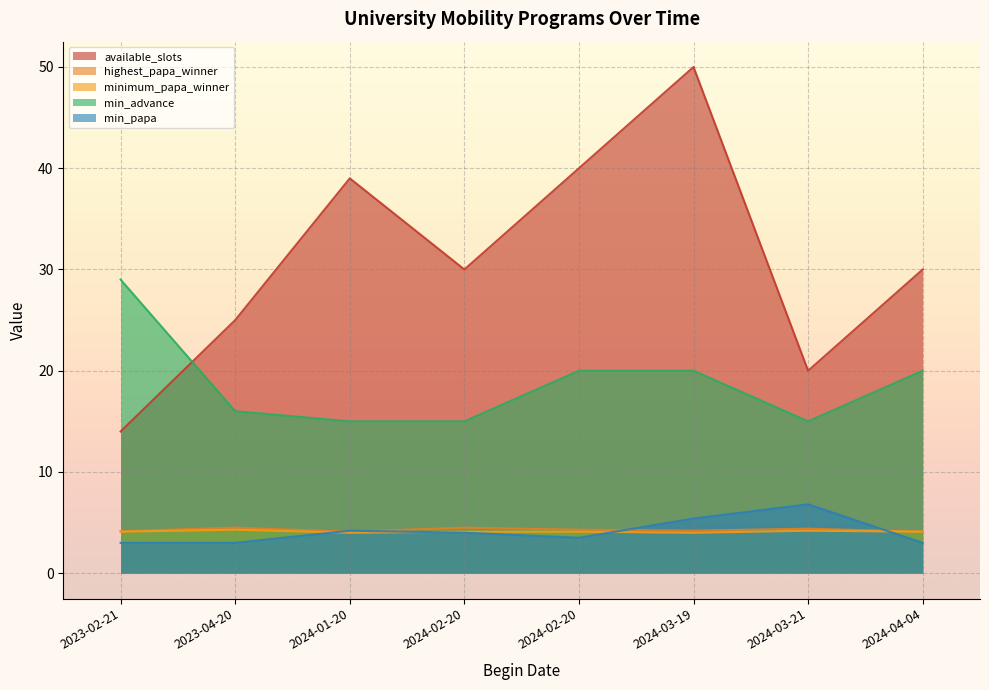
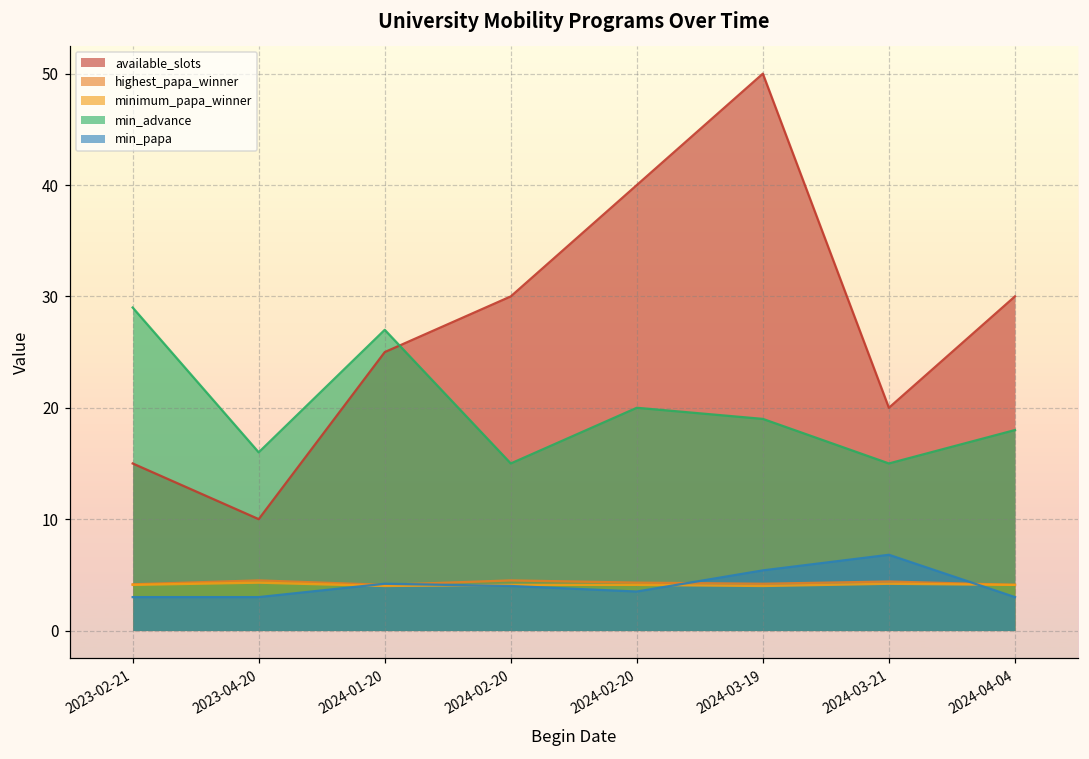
  {
    "available_slots": {
-     "2023-02-21": 14,
-     "2023-04-20": 25,
-     "2024-01-20": 39,
+     "2023-02-21": 15,
+     "2023-04-20": 10,
+     "2024-01-20": 25,
      "2024-03-19": 50,
      "2024-03-21": 20,
      "2024-04-04": 30
    },
    "min_advance": {
      "2023-02-21": 29,
      "2023-04-20": 16,
-     "2024-01-20": 15,
-     "2024-03-19": 20,
+     "2024-01-20": 27,
+     "2024-03-19": 19,
      "2024-03-21": 15,
-     "2024-04-04": 20
+     "2024-04-04": 18
    },
    "min_papa": {
      "2023-02-21": 3,
      "2023-04-20": 3,
      "2024-03-19": 5.4,
      "2024-03-21": 7,
      "2024-04-04": 3
    }
  }
